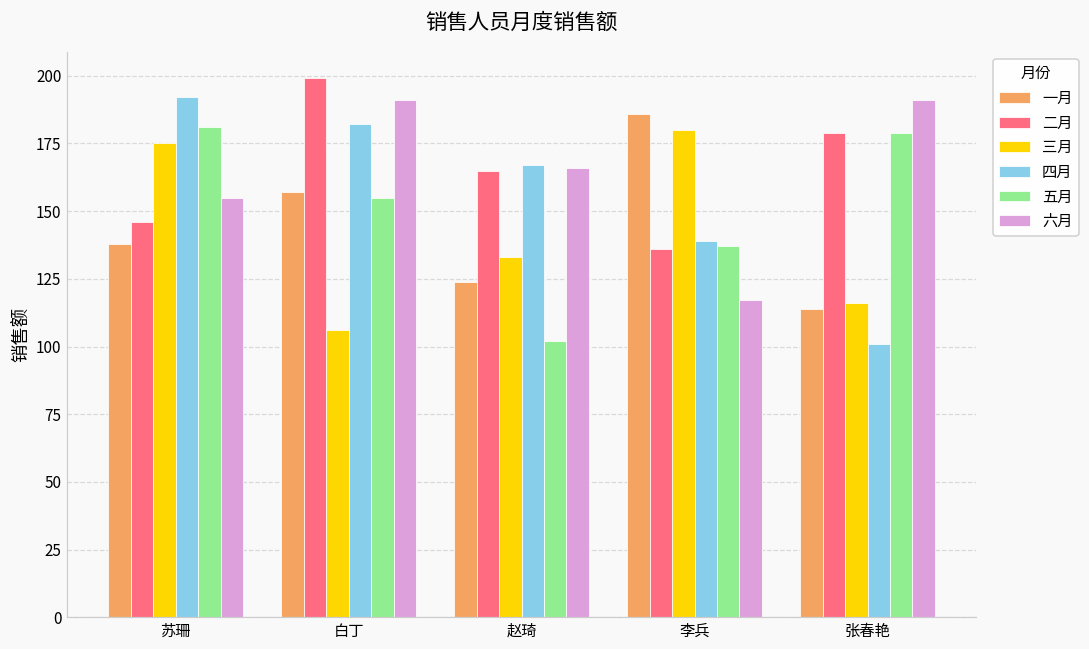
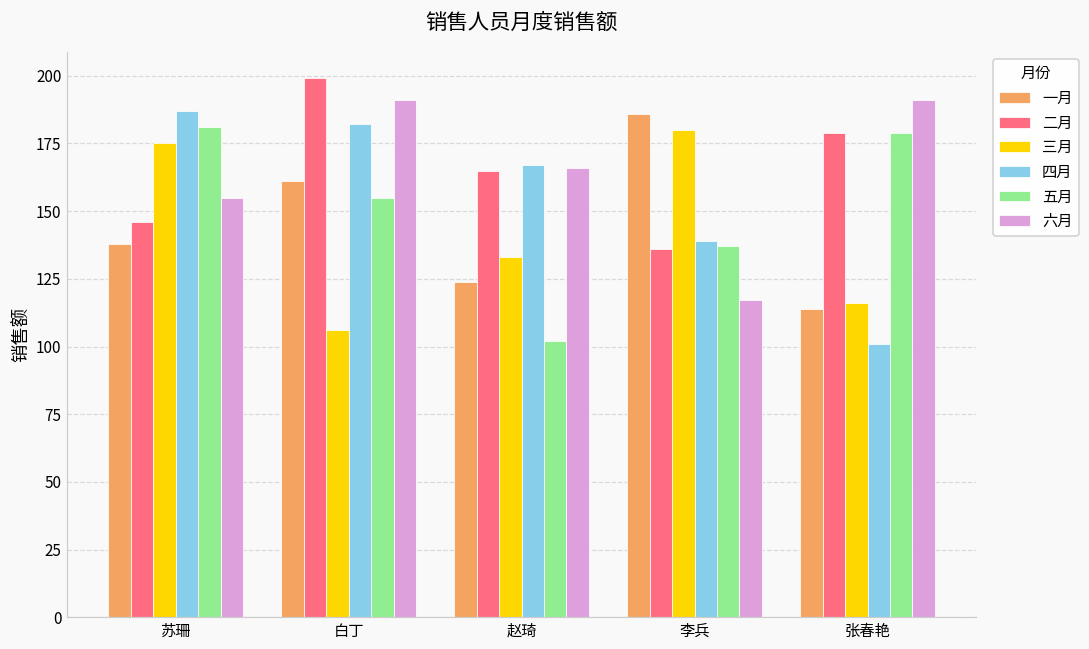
  {
    "一月": {
      "苏珊": 138,
-     "白丁": 157,
+     "白丁": 161,
      "赵琦": 124,
      "李兵": 186,
      "张春艳": 114
    },
    "二月": {
      "苏珊": 146,
      "白丁": 199,
      "赵琦": 165,
      "李兵": 136,
      "张春艳": 179
    },
    "三月": {
      "苏珊": 175,
      "白丁": 106,
      "赵琦": 133,
      "李兵": 180,
      "张春艳": 116
    },
    "四月": {
-     "苏珊": 192,
+     "苏珊": 187,
      "白丁": 182,
      "赵琦": 167,
      "李兵": 139,
      "张春艳": 101
    },
    "五月": {
      "苏珊": 181,
      "白丁": 155,
      "赵琦": 102,
      "李兵": 137,
      "张春艳": 179
    },
    "六月": {
      "苏珊": 155,
      "白丁": 191,
      "赵琦": 166,
      "李兵": 117,
      "张春艳": 191
    }
  }
